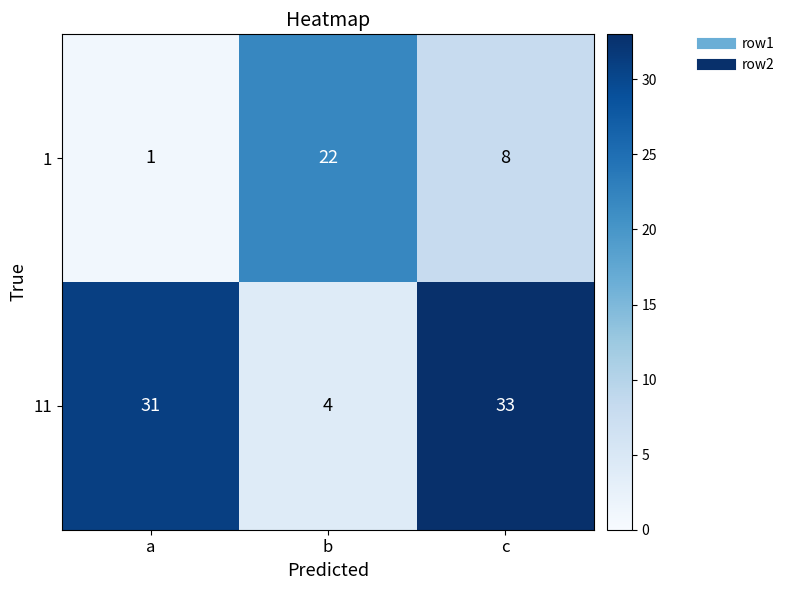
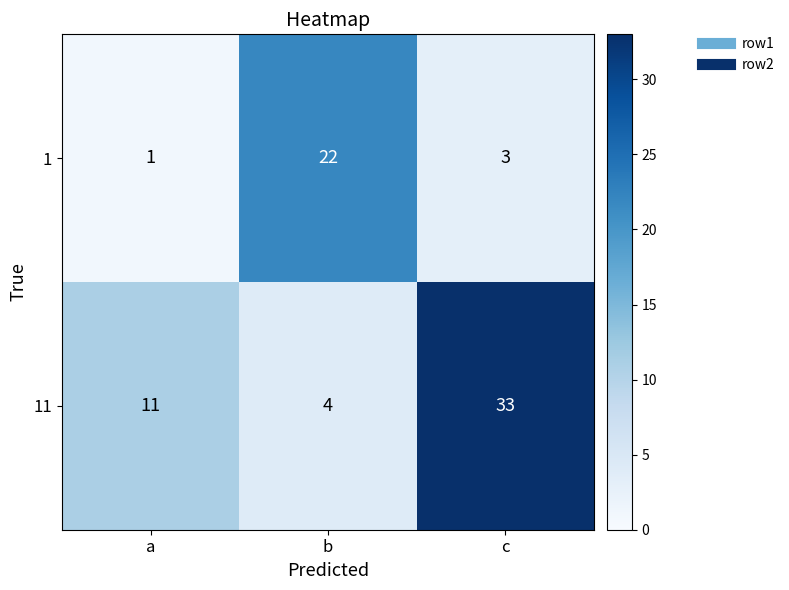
  {
    "1": {
      "a": 1,
      "b": 22,
-     "c": 8
+     "c": 3
    },
    "11": {
-     "a": 31,
+     "a": 11,
      "b": 4,
      "c": 33
    }
  }
